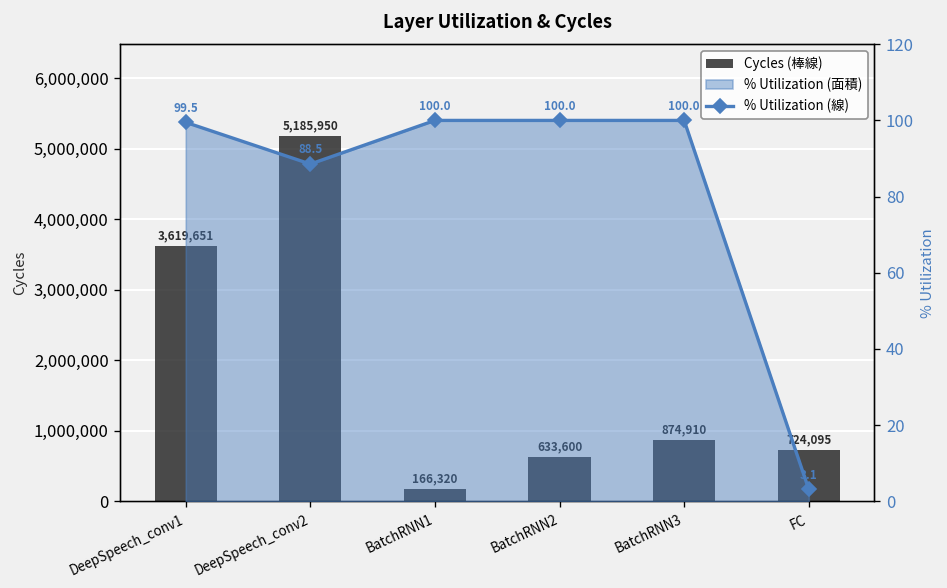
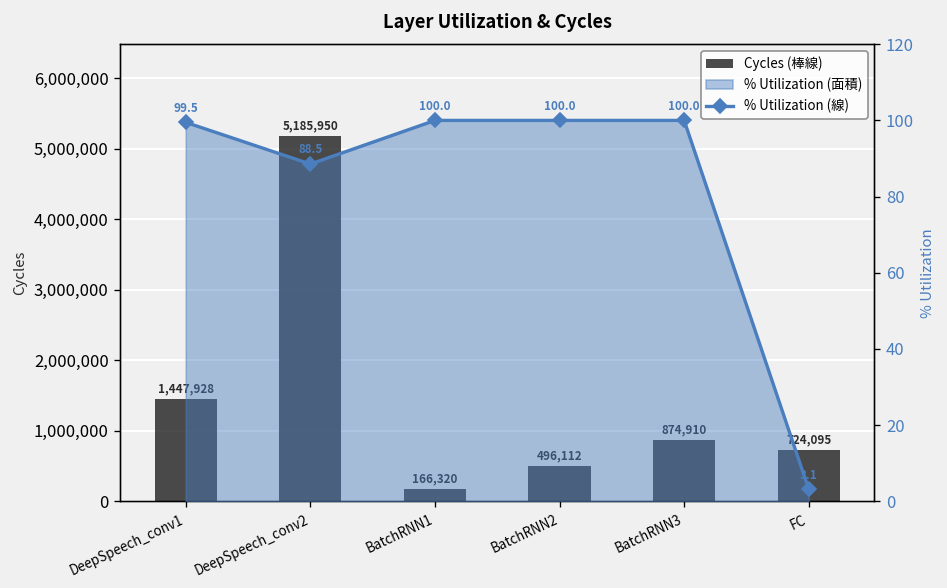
  {
    "Cycles (棒線)": {
-     "DeepSpeech_conv1": "3,619,651",
+     "DeepSpeech_conv1": "1,447,928",
      "DeepSpeech_conv2": "5,185,950",
      "BatchRNN1": "166,320",
-     "BatchRNN2": "633,600",
+     "BatchRNN2": "496,112",
      "BatchRNN3": "874,910",
      "FC": "724,095"
    },
    "% Utilization (面積)": {
      "DeepSpeech_conv1": "99.5",
      "DeepSpeech_conv2": "88.5",
      "BatchRNN1": "100.0",
      "BatchRNN2": "100.0",
      "BatchRNN3": "100.0",
      "FC": "3.1"
    }
  }
